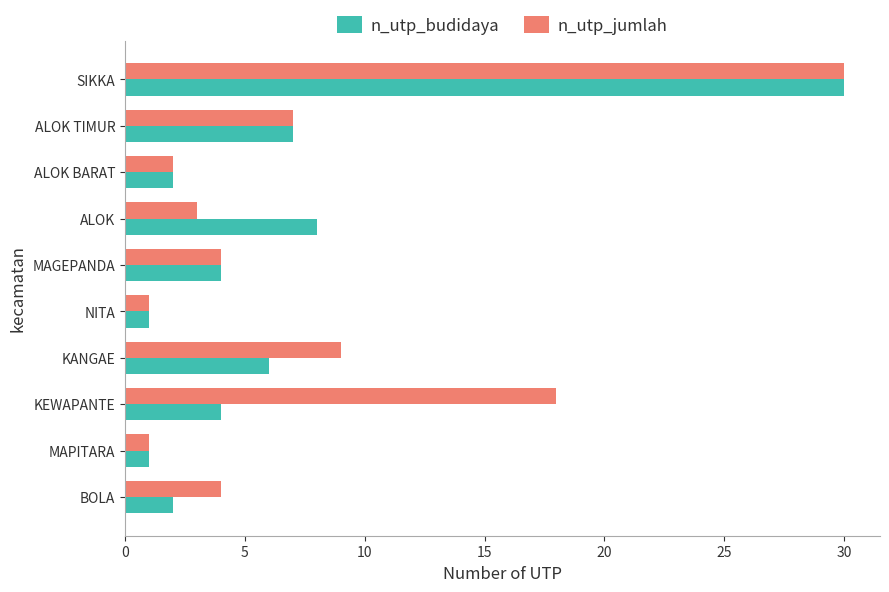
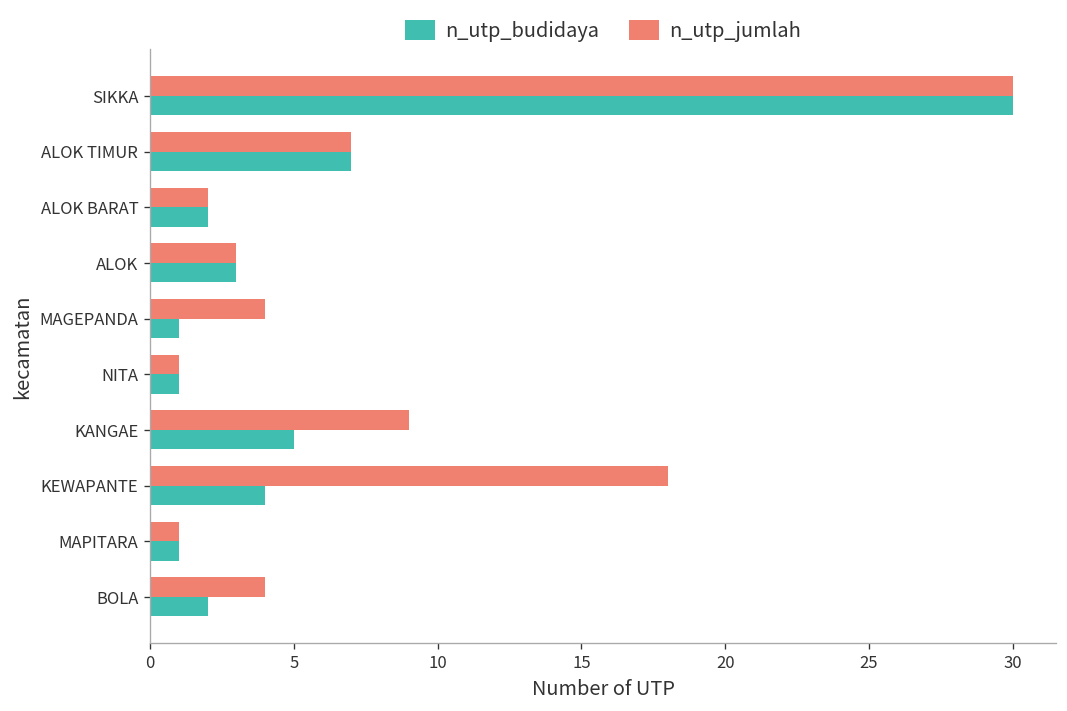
  {
    "n_utp_budidaya": {
      "SIKKA": 30,
      "ALOK TIMUR": 7,
      "ALOK BARAT": 2,
-     "ALOK": 8,
-     "MAGEPANDA": 4,
+     "ALOK": 3,
+     "MAGEPANDA": 1,
      "NITA": 1,
-     "KANGAE": 6,
+     "KANGAE": 5,
      "KEWAPANTE": 4,
      "MAPITARA": 1,
      "BOLA": 2
    },
    "n_utp_jumlah": {
      "SIKKA": 30,
      "ALOK TIMUR": 7,
      "ALOK BARAT": 2,
      "ALOK": 3,
      "MAGEPANDA": 4,
      "NITA": 1,
      "KANGAE": 9,
      "KEWAPANTE": 18,
      "MAPITARA": 1,
      "BOLA": 4
    }
  }
